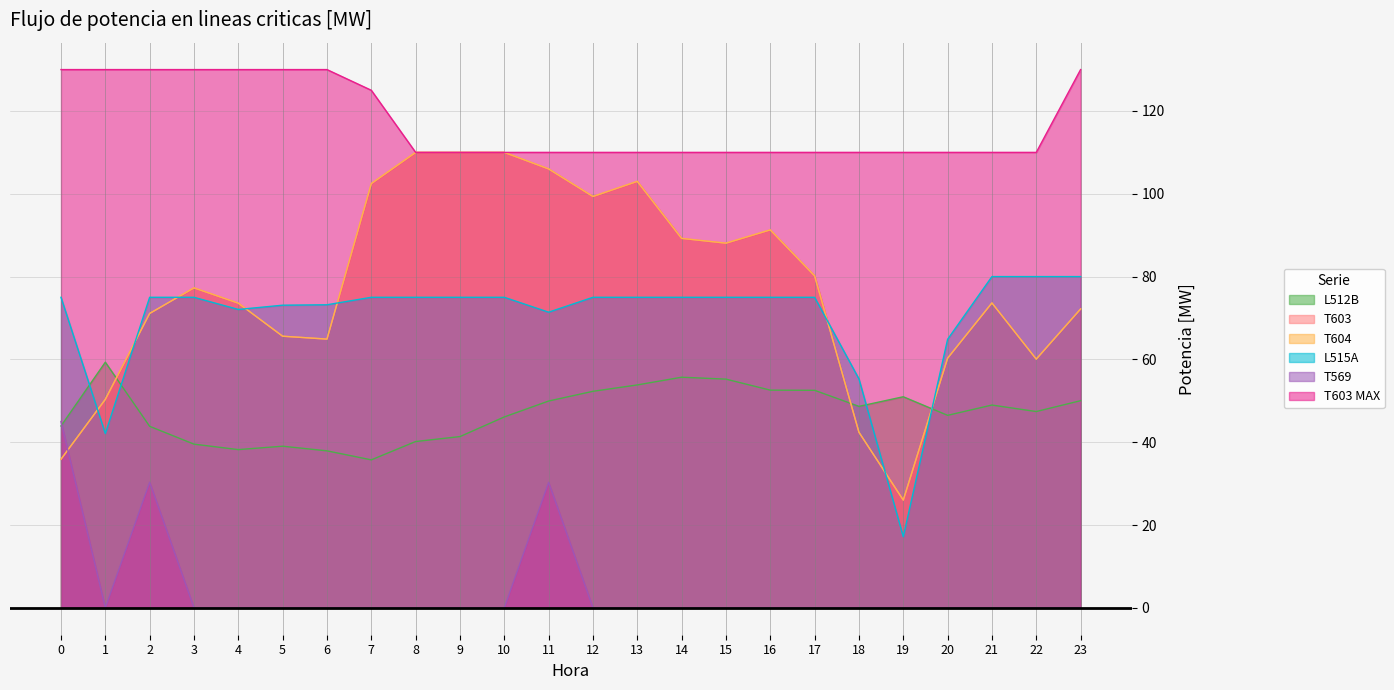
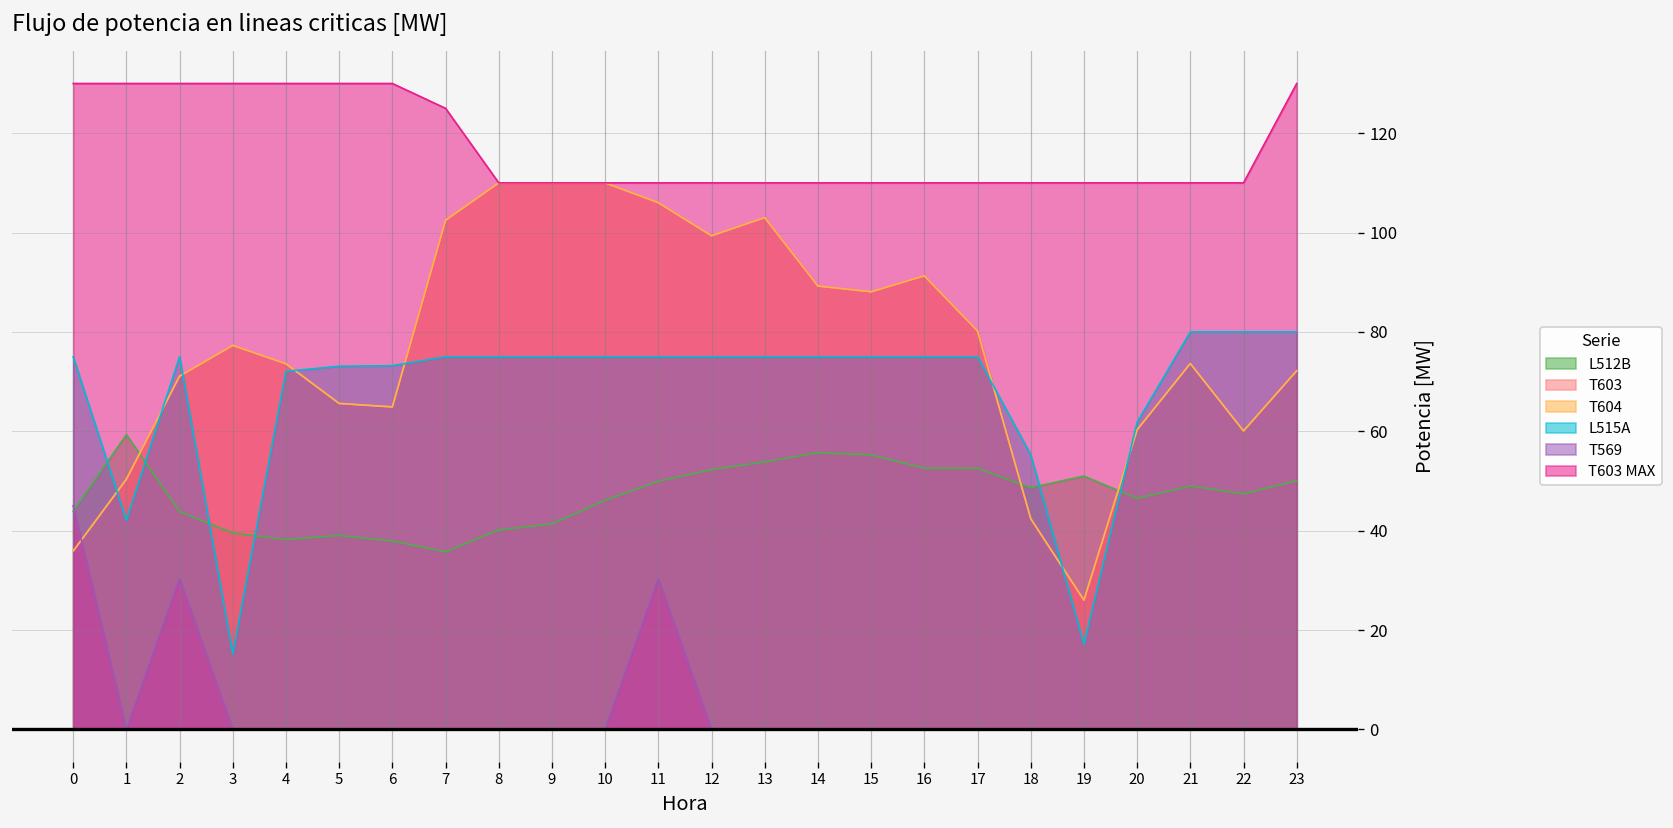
  {
    "L512B": {
      "0": 44,
      "1": 59,
      "2": 44,
      "3": 40,
      "4": 38,
      "5": 39,
      "6": 38,
      "7": 36,
      "8": 40,
      "9": 41,
      "10": 46,
      "11": 50,
      "12": 52,
      "13": 54,
      "14": 56,
      "15": 55,
      "16": 53,
      "17": 53,
      "18": 49,
      "19": 51,
      "20": 46,
      "21": 49,
      "22": 47,
      "23": 50
    },
    "T604": {
      "0": 36,
      "1": 50,
      "2": 71,
      "3": 77,
      "4": 74,
      "5": 66,
      "6": 65,
      "7": 102,
      "11": 106,
      "12": 99,
      "13": 103,
      "14": 89,
      "15": 88,
      "16": 91,
      "17": 80,
      "18": 42,
      "19": 26,
      "20": 60,
      "21": 74,
      "22": 60,
      "23": 72
    },
    "L515A": {
      "0": 75,
      "1": 42,
      "2": 75,
-     "3": 75,
+     "3": 15,
      "4": 72,
      "5": 73,
      "6": 73,
      "7": 75,
      "8": 75,
      "9": 75,
      "10": 75,
-     "11": 71,
+     "11": 75,
      "12": 75,
      "13": 75,
      "14": 75,
      "15": 75,
      "16": 75,
      "17": 75,
      "18": 55,
      "19": 17,
-     "20": 65,
+     "20": 62,
      "21": 80,
      "22": 80,
      "23": 80
    },
    "T569": {
      "0": 45,
      "1": 0,
      "2": 30,
      "3": 0,
      "4": 0,
      "5": 0,
      "6": 0,
      "7": 0,
      "8": 0,
      "9": 0,
      "10": 0,
      "11": 30,
      "12": 0,
      "13": 0,
      "14": 0,
      "15": 0,
      "16": 0,
      "17": 0,
      "18": 0,
      "19": 0,
      "20": 0,
      "21": 0,
      "22": 0,
      "23": 0
    },
    "T603 MAX": {
      "0": 130,
      "1": 130,
      "2": 130,
      "3": 130,
      "4": 130,
      "5": 130,
      "6": 130,
      "7": 125,
      "11": 110,
      "12": 110,
      "13": 110,
      "14": 110,
      "15": 110,
      "16": 110,
      "17": 110,
      "18": 110,
      "19": 110,
      "20": 110,
      "21": 110,
      "22": 110,
      "23": 130
    }
  }
